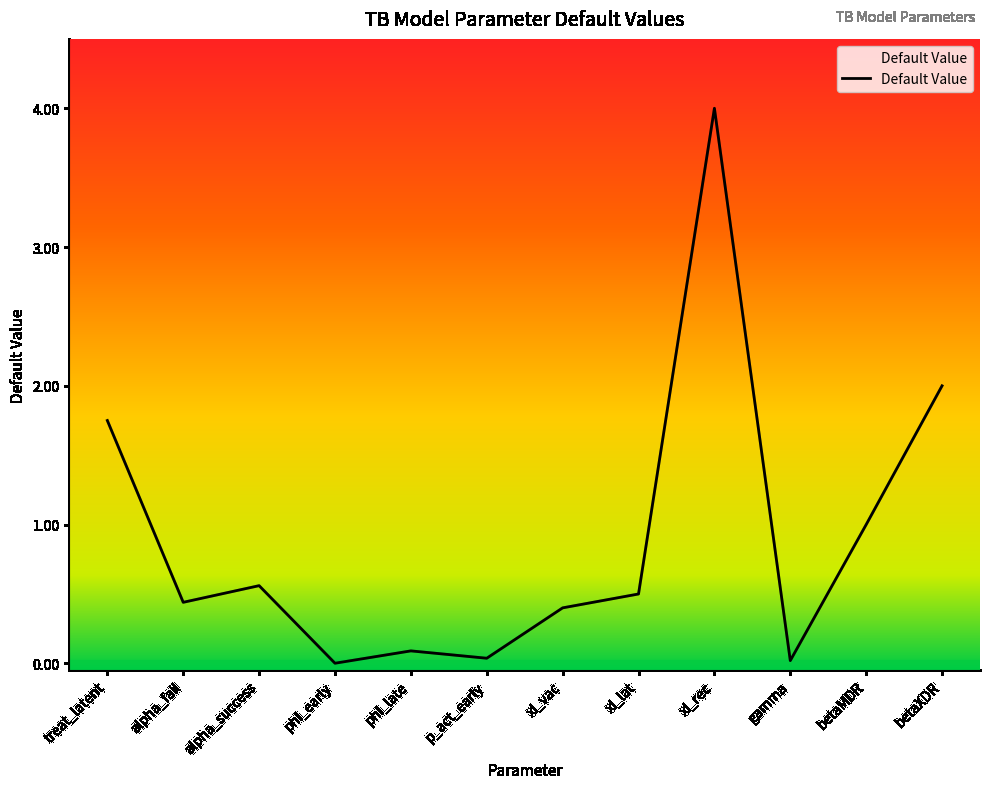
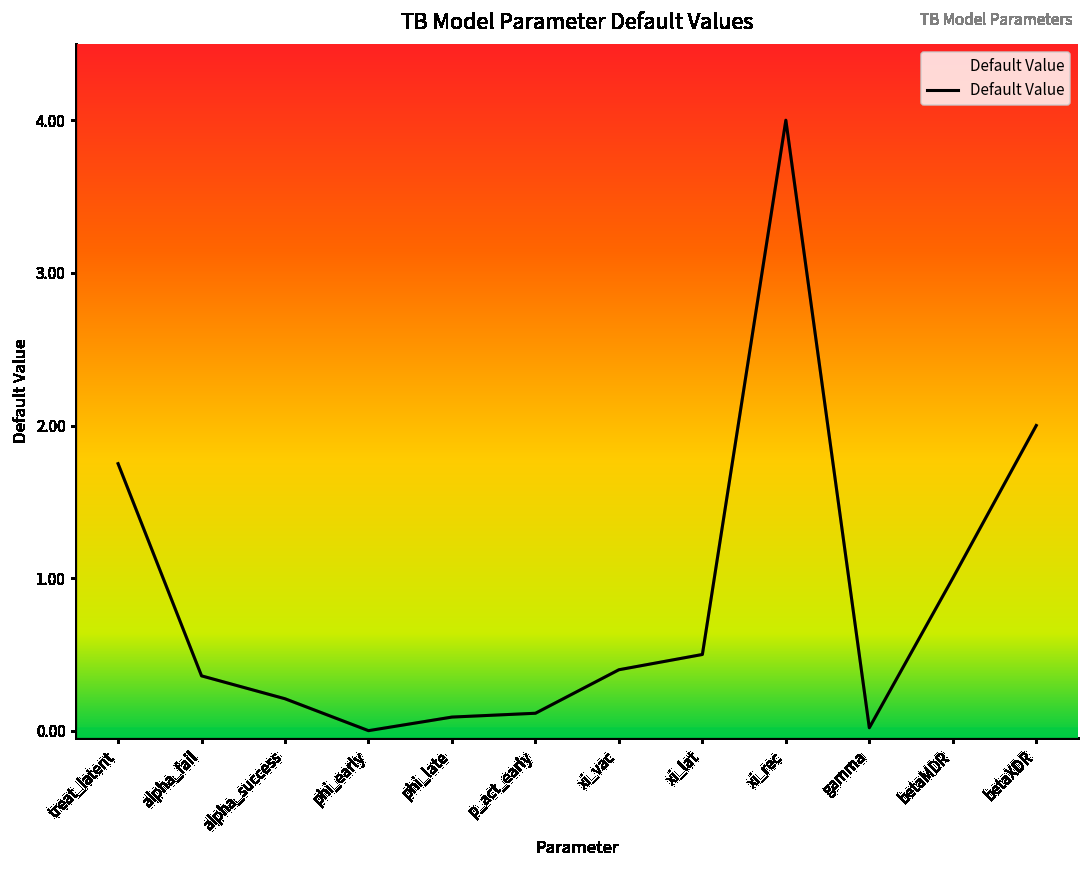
  {
    "treat_latent": 1.75,
-   "alpha_fail": 0.44,
-   "alpha_success": 0.56,
+   "alpha_fail": 0.36,
+   "alpha_success": 0.21,
    "phi_late": 0.09,
-   "p_act_early": 0.04,
+   "p_act_early": 0.12,
    "xi_vac": 0.40,
    "xi_lat": 0.50,
    "xi_rec": 4.00,
    "betaMDR": 1.00,
    "betaXDR": 2.00
  }
